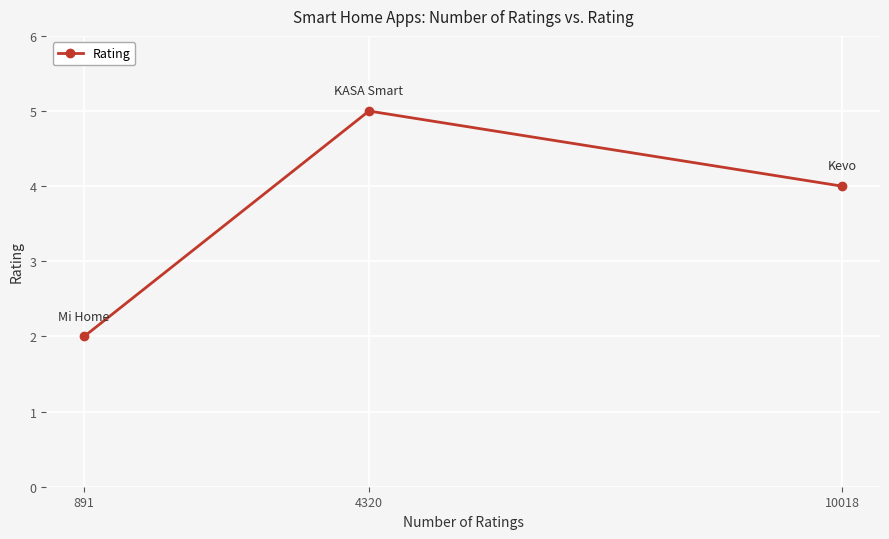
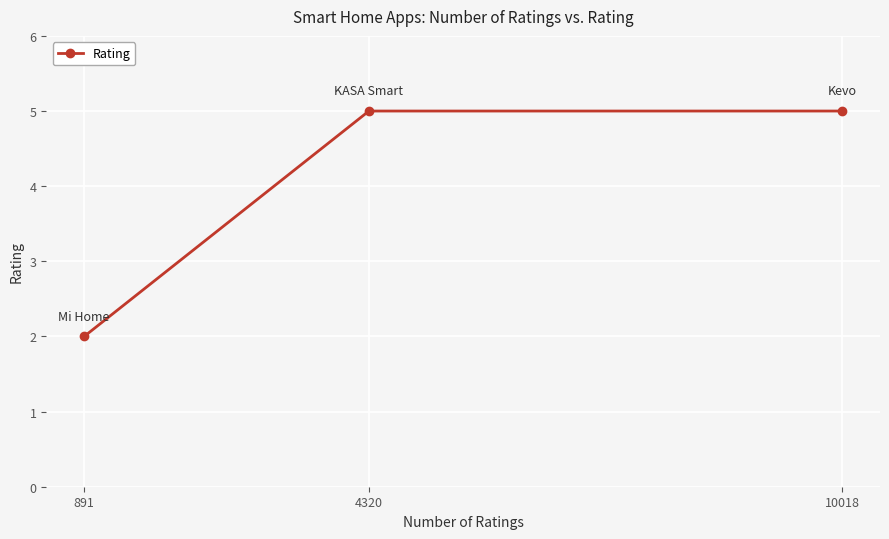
  {
    "891": 2,
    "4320": 5,
-   "10018": 4
+   "10018": 5
  }
